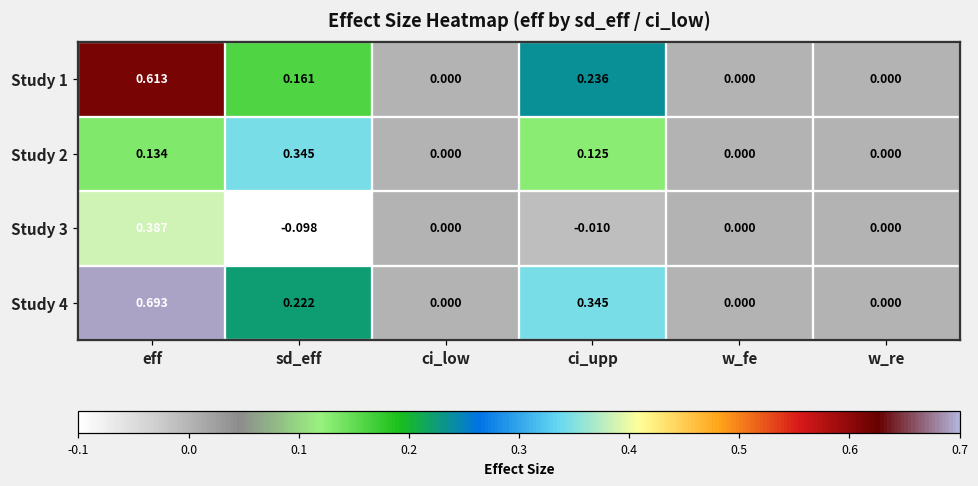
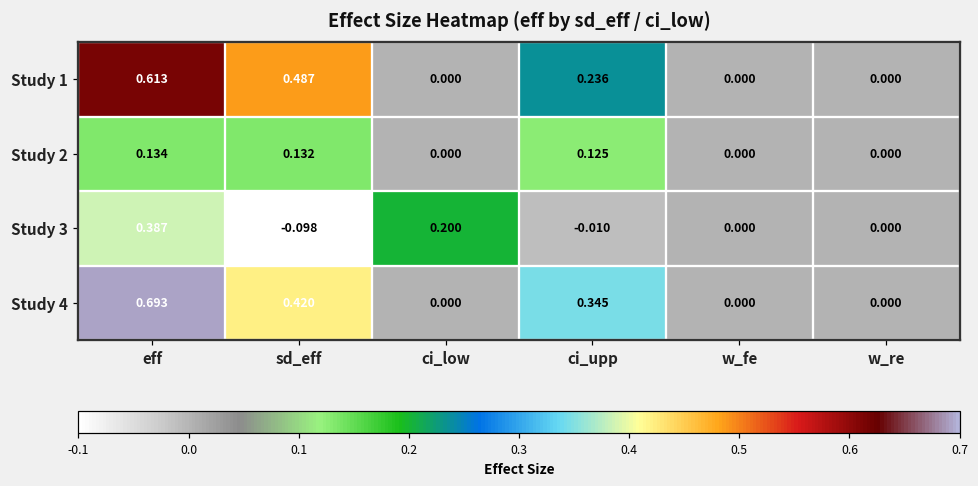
  {
    "Study 1": {
      "eff": 0.613,
-     "sd_eff": 0.161,
+     "sd_eff": 0.487,
      "ci_low": 0.000,
      "ci_upp": 0.236,
      "w_fe": 0.000,
      "w_re": 0.000
    },
    "Study 2": {
      "eff": 0.134,
-     "sd_eff": 0.345,
+     "sd_eff": 0.132,
      "ci_low": 0.000,
      "ci_upp": 0.125,
      "w_fe": 0.000,
      "w_re": 0.000
    },
    "Study 3": {
      "eff": 0.387,
      "sd_eff": -0.098,
-     "ci_low": 0.000,
+     "ci_low": 0.200,
      "ci_upp": -0.010,
      "w_fe": 0.000,
      "w_re": 0.000
    },
    "Study 4": {
      "eff": 0.693,
-     "sd_eff": 0.222,
+     "sd_eff": 0.420,
      "ci_low": 0.000,
      "ci_upp": 0.345,
      "w_fe": 0.000,
      "w_re": 0.000
    }
  }
